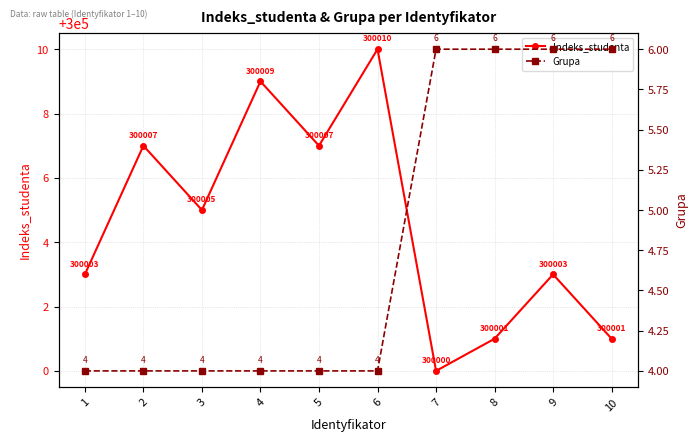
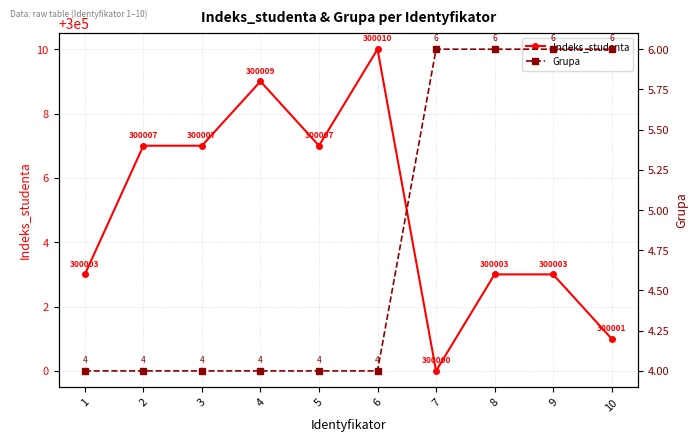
  {
    "Indeks_studenta": {
      "1": 300003,
      "2": 300007,
-     "3": 300005,
+     "3": 300007,
      "4": 300009,
      "5": 300007,
      "6": 300010,
      "7": 300000,
-     "8": 300001,
+     "8": 300003,
      "9": 300003,
      "10": 300001
    },
    "Grupa": {
      "1": 4,
      "2": 4,
      "3": 4,
      "4": 4,
      "5": 4,
      "6": 4,
      "7": 6,
      "8": 6
    }
  }
